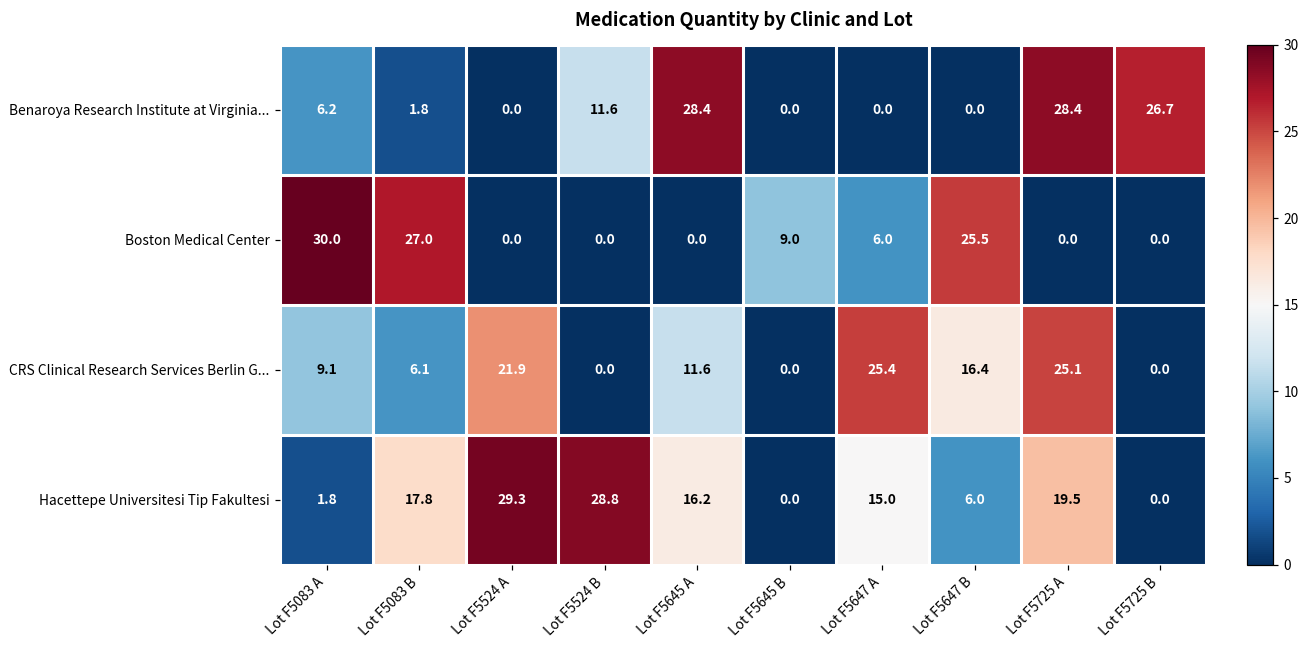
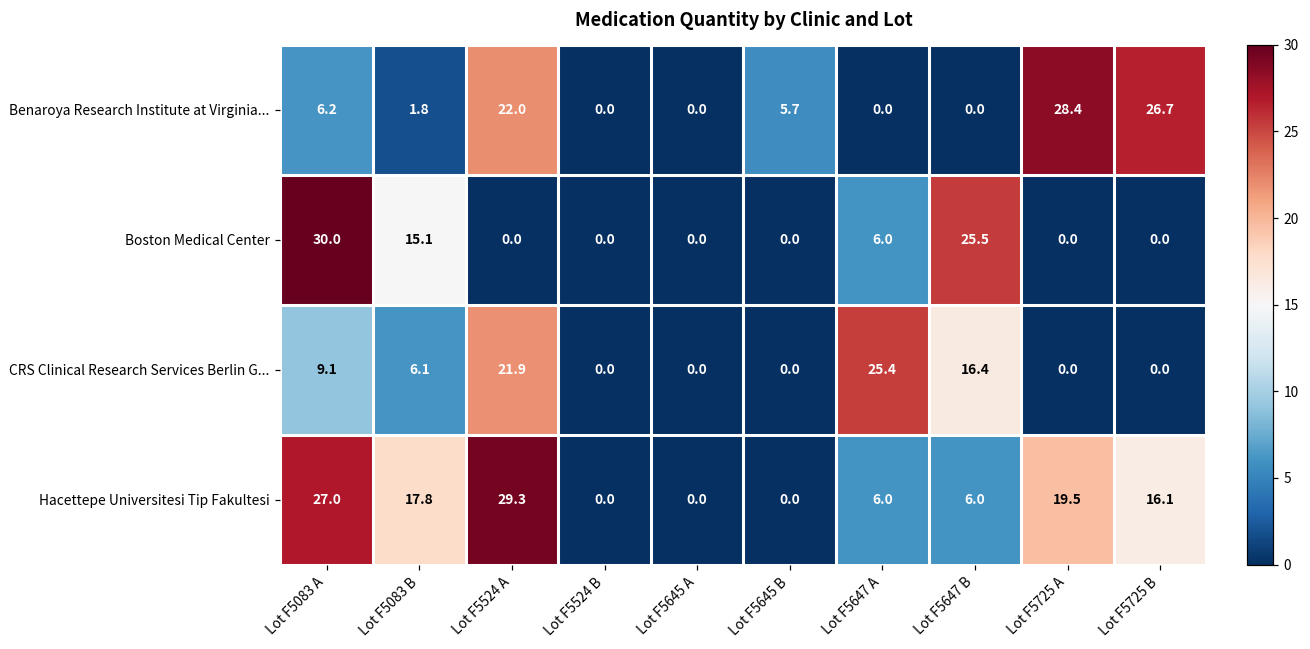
  {
    "Benaroya Research Institute at Virginia...": {
      "Lot F5083 A": 6.2,
      "Lot F5083 B": 1.8,
-     "Lot F5524 A": 0.0,
-     "Lot F5524 B": 11.6,
-     "Lot F5645 A": 28.4,
-     "Lot F5645 B": 0.0,
+     "Lot F5524 A": 22.0,
+     "Lot F5524 B": 0.0,
+     "Lot F5645 A": 0.0,
+     "Lot F5645 B": 5.7,
      "Lot F5647 A": 0.0,
      "Lot F5647 B": 0.0,
      "Lot F5725 A": 28.4,
      "Lot F5725 B": 26.7
    },
    "Boston Medical Center": {
      "Lot F5083 A": 30.0,
-     "Lot F5083 B": 27.0,
+     "Lot F5083 B": 15.1,
      "Lot F5524 A": 0.0,
      "Lot F5524 B": 0.0,
      "Lot F5645 A": 0.0,
-     "Lot F5645 B": 9.0,
+     "Lot F5645 B": 0.0,
      "Lot F5647 A": 6.0,
      "Lot F5647 B": 25.5,
      "Lot F5725 A": 0.0,
      "Lot F5725 B": 0.0
    },
    "CRS Clinical Research Services Berlin G...": {
      "Lot F5083 A": 9.1,
      "Lot F5083 B": 6.1,
      "Lot F5524 A": 21.9,
      "Lot F5524 B": 0.0,
-     "Lot F5645 A": 11.6,
+     "Lot F5645 A": 0.0,
      "Lot F5645 B": 0.0,
      "Lot F5647 A": 25.4,
      "Lot F5647 B": 16.4,
-     "Lot F5725 A": 25.1,
+     "Lot F5725 A": 0.0,
      "Lot F5725 B": 0.0
    },
    "Hacettepe Universitesi Tip Fakultesi": {
-     "Lot F5083 A": 1.8,
+     "Lot F5083 A": 27.0,
      "Lot F5083 B": 17.8,
      "Lot F5524 A": 29.3,
-     "Lot F5524 B": 28.8,
-     "Lot F5645 A": 16.2,
+     "Lot F5524 B": 0.0,
+     "Lot F5645 A": 0.0,
      "Lot F5645 B": 0.0,
-     "Lot F5647 A": 15.0,
+     "Lot F5647 A": 6.0,
      "Lot F5647 B": 6.0,
      "Lot F5725 A": 19.5,
-     "Lot F5725 B": 0.0
+     "Lot F5725 B": 16.1
    }
  }
